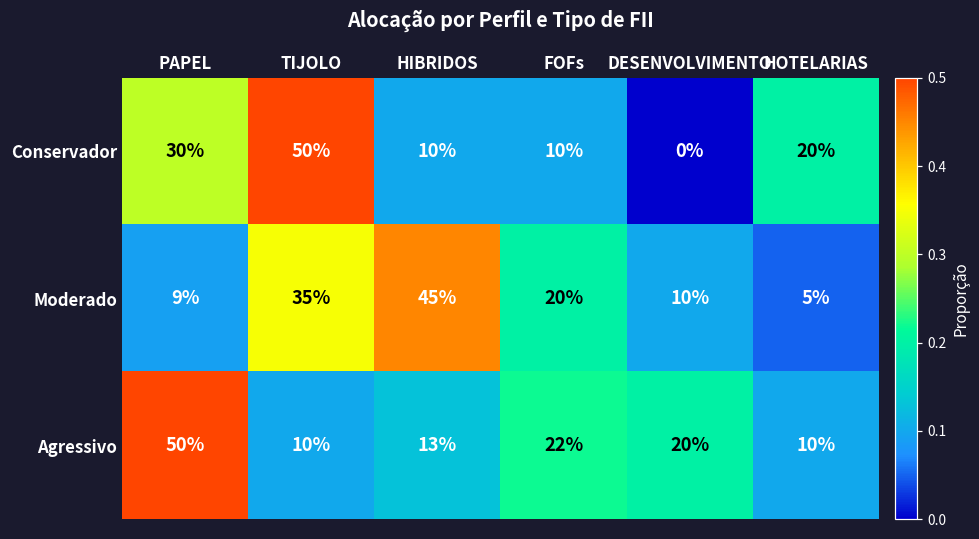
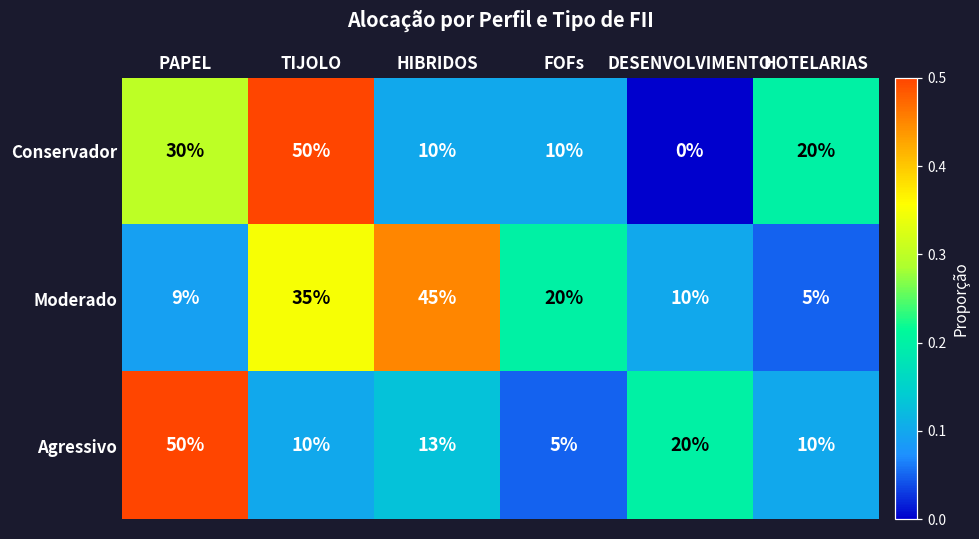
  {
    "Conservador": {
      "PAPEL": "30%",
      "TIJOLO": "50%",
      "HIBRIDOS": "10%",
      "FOFs": "10%",
      "DESENVOLVIMENTO": "0%",
      "HOTELARIAS": "20%"
    },
    "Moderado": {
      "PAPEL": "9%",
      "TIJOLO": "35%",
      "HIBRIDOS": "45%",
      "FOFs": "20%",
      "DESENVOLVIMENTO": "10%",
      "HOTELARIAS": "5%"
    },
    "Agressivo": {
      "PAPEL": "50%",
      "TIJOLO": "10%",
      "HIBRIDOS": "13%",
-     "FOFs": "22%",
+     "FOFs": "5%",
      "DESENVOLVIMENTO": "20%",
      "HOTELARIAS": "10%"
    }
  }
